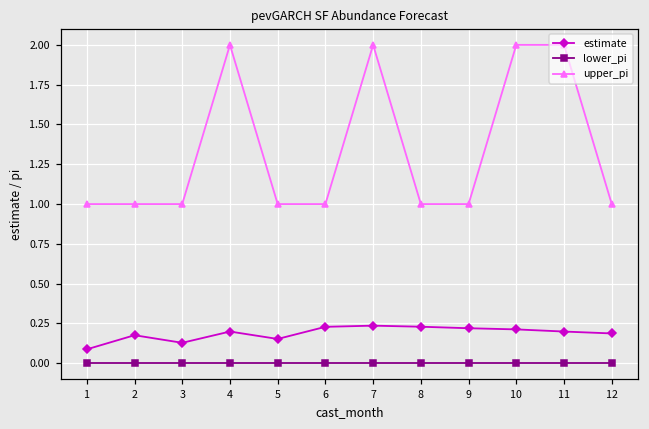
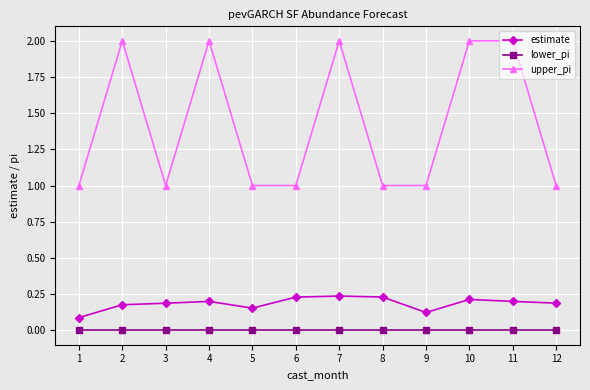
  {
    "estimate": {
      "1": 0.09,
      "2": 0.18,
-     "3": 0.13,
+     "3": 0.19,
      "4": 0.20,
      "5": 0.15,
      "6": 0.23,
      "7": 0.24,
      "8": 0.23,
-     "9": 0.22,
+     "9": 0.12,
      "10": 0.21,
      "11": 0.20,
      "12": 0.19
    },
    "lower_pi": {
      "1": 0.00,
      "2": 0.00,
      "3": 0.00,
      "4": 0.00,
      "5": 0.00,
      "6": 0.00,
      "7": 0.00,
      "8": 0.00,
      "9": 0.00,
      "10": 0.00,
      "11": 0.00,
      "12": 0.00
    },
    "upper_pi": {
      "1": 1,
-     "2": 1,
+     "2": 2,
      "3": 1,
      "4": 2,
      "5": 1,
      "6": 1,
      "7": 2,
      "8": 1,
      "9": 1,
      "10": 2,
      "12": 1
    }
  }
